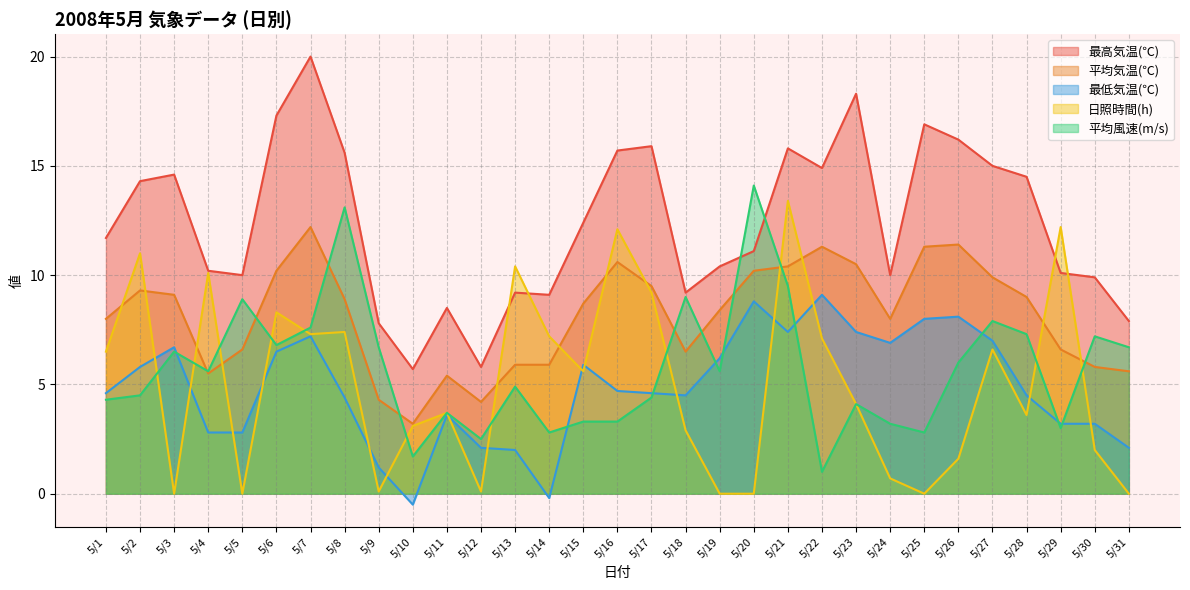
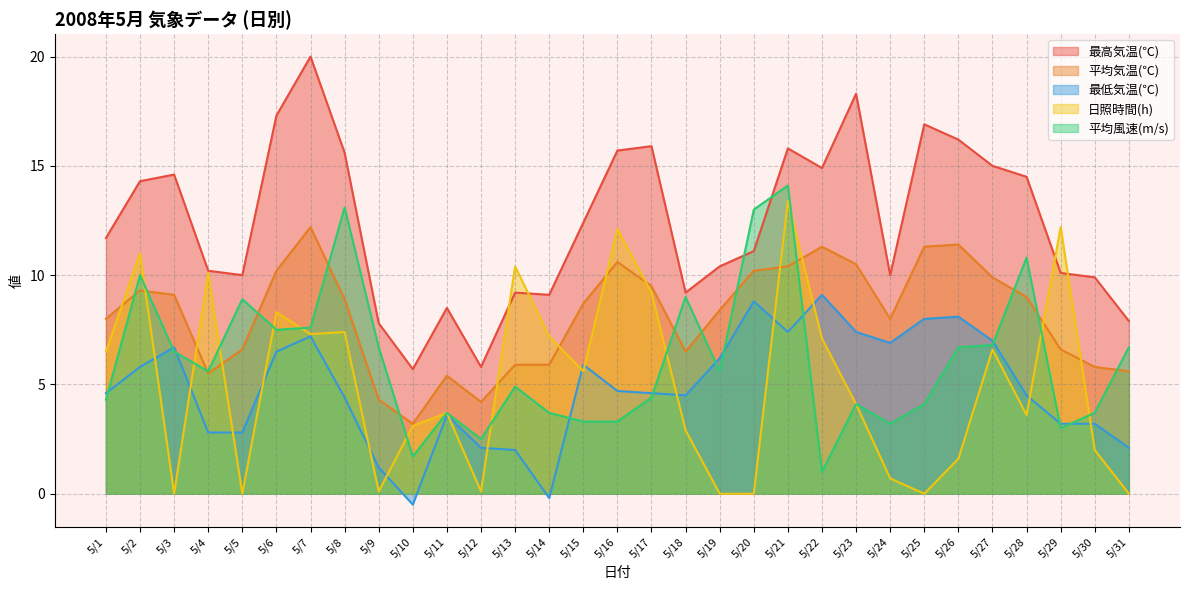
  {
    "平均風速(m/s)": {
      "5/1": 4.3,
-     "5/2": 4.5,
+     "5/2": 10.0,
      "5/3": 6.5,
      "5/5": 8.9,
-     "5/6": 6.8,
+     "5/6": 7.5,
      "5/7": 7.6,
      "5/8": 13.1,
      "5/9": 6.7,
      "5/10": 1.7,
      "5/12": 2.5,
      "5/13": 4.9,
-     "5/14": 2.8,
+     "5/14": 3.7,
      "5/15": 3.3,
      "5/16": 3.3,
      "5/17": 4.4,
      "5/18": 9.0,
      "5/19": 5.6,
-     "5/20": 14.1,
-     "5/21": 9.5,
+     "5/20": 13.0,
+     "5/21": 14.1,
      "5/22": 1.0,
      "5/24": 3.2,
-     "5/25": 2.8,
-     "5/26": 6.0,
-     "5/27": 7.9,
-     "5/28": 7.3,
+     "5/25": 4.1,
+     "5/26": 6.7,
+     "5/27": 6.8,
+     "5/28": 10.8,
      "5/29": 3.0,
-     "5/30": 7.2,
+     "5/30": 3.7,
      "5/31": 6.7
    }
  }
